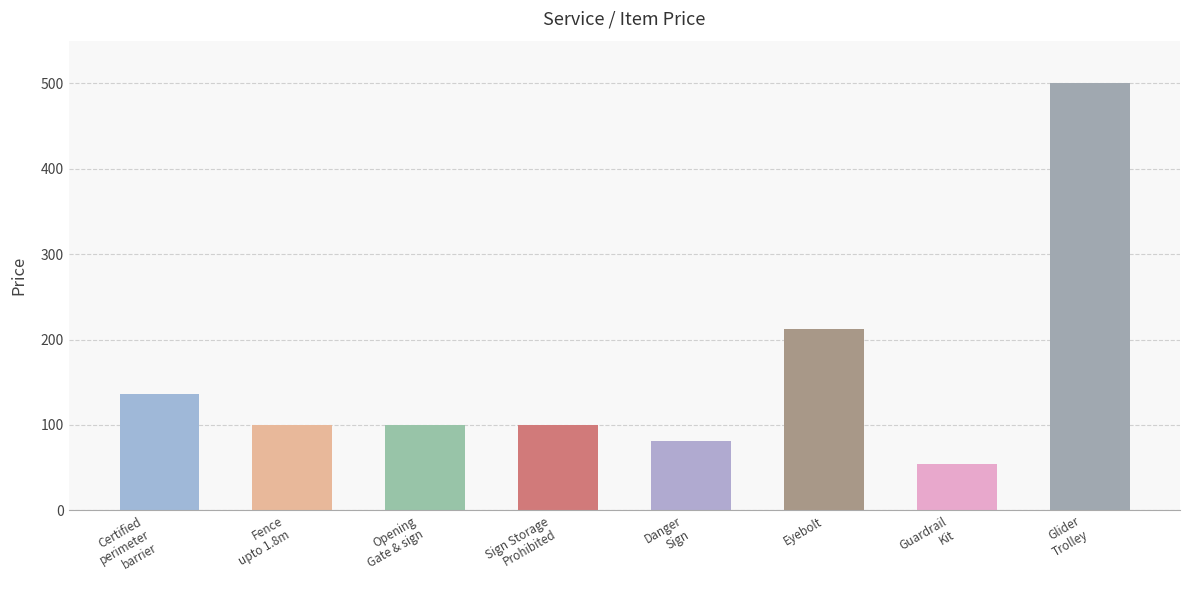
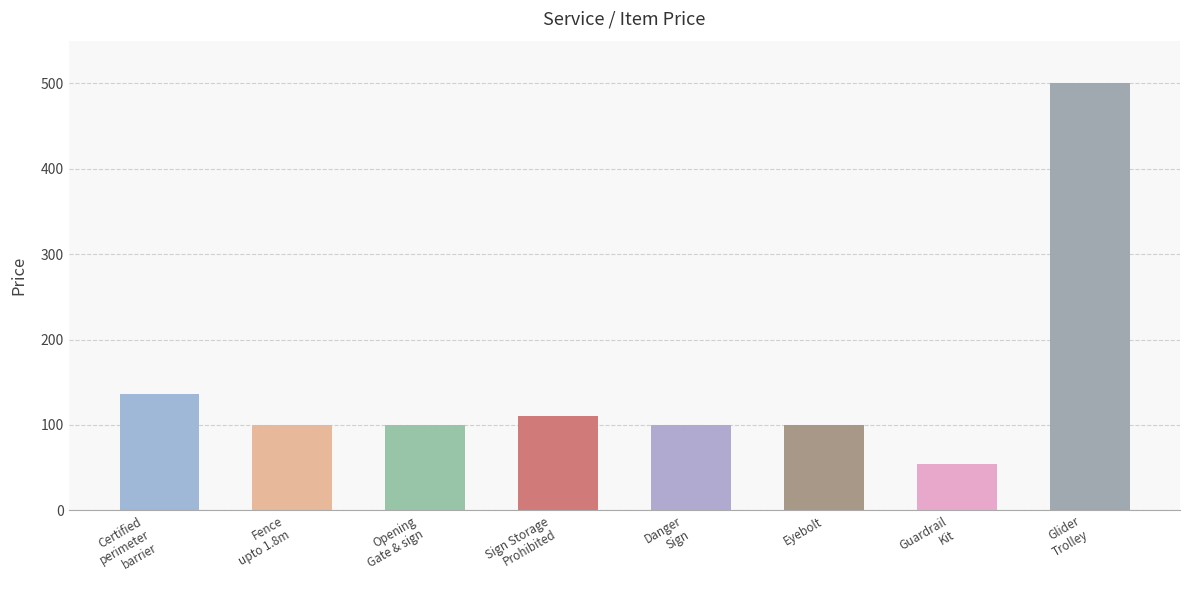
  {
    "Certified perimeter barrier": 140,
    "Fence upto 1.8m": 100,
    "Opening Gate & sign": 100,
-   "Sign Storage Prohibited": 100,
-   "Danger Sign": 80,
-   "Eyebolt": 210,
+   "Sign Storage Prohibited": 110,
+   "Danger Sign": 100,
+   "Eyebolt": 100,
    "Guardrail Kit": 50,
    "Glider Trolley": 500
  }
